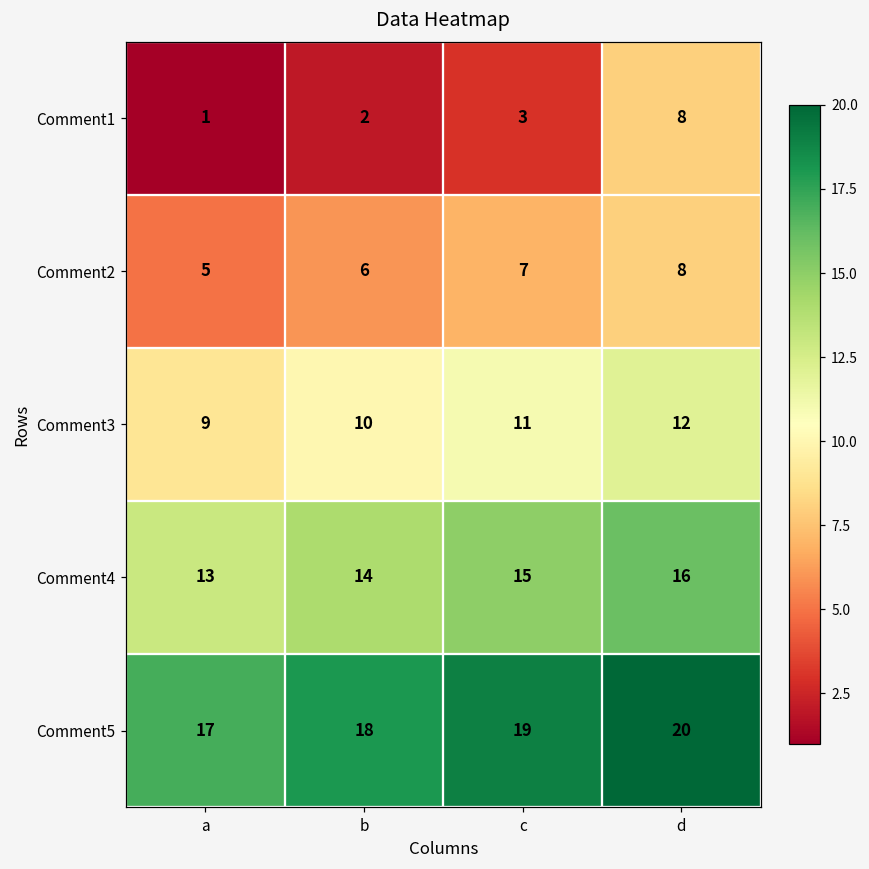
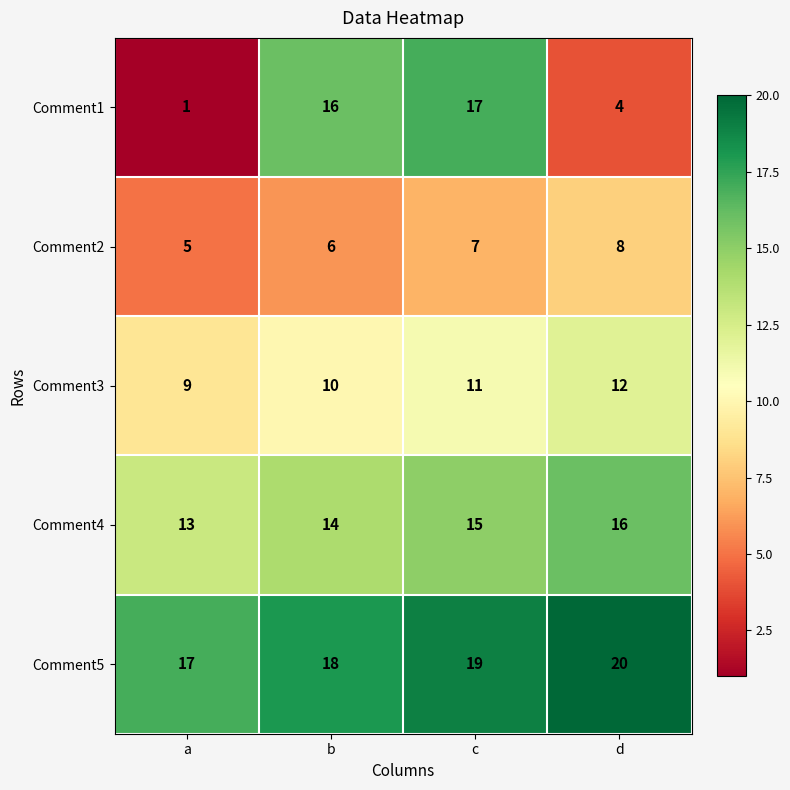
  {
    "Comment1": {
      "a": 1,
-     "b": 2,
-     "c": 3,
-     "d": 8
+     "b": 16,
+     "c": 17,
+     "d": 4
    },
    "Comment2": {
      "a": 5,
      "b": 6,
      "c": 7,
      "d": 8
    },
    "Comment3": {
      "a": 9,
      "b": 10,
      "c": 11,
      "d": 12
    },
    "Comment4": {
      "a": 13,
      "b": 14,
      "c": 15,
      "d": 16
    },
    "Comment5": {
      "a": 17,
      "b": 18,
      "c": 19,
      "d": 20
    }
  }
